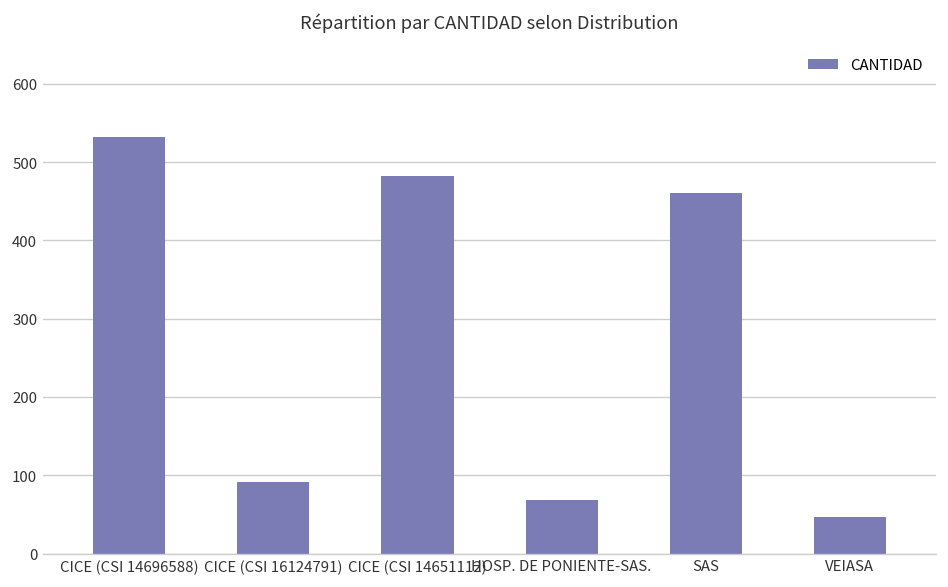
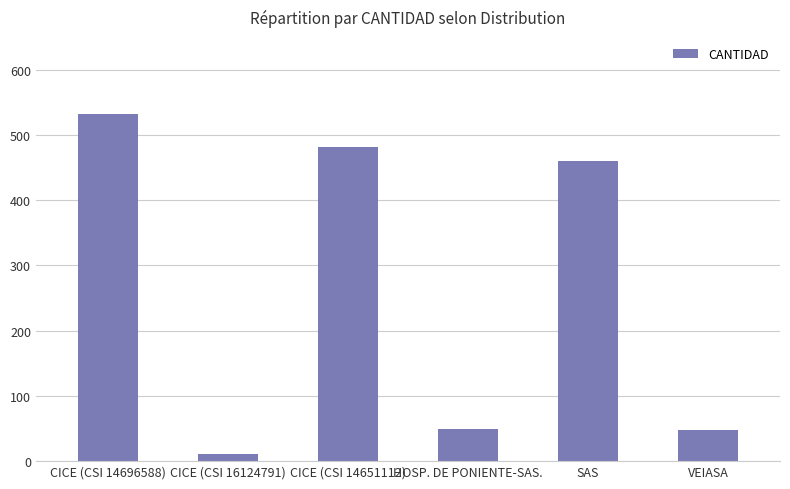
  {
    "CICE (CSI 14696588)": 530,
-   "CICE (CSI 16124791)": 90,
+   "CICE (CSI 16124791)": 10,
    "CICE (CSI 14651112)": 480,
-   "HOSP. DE PONIENTE-SAS.": 70,
+   "HOSP. DE PONIENTE-SAS.": 50,
    "SAS": 460,
    "VEIASA": 50
  }
